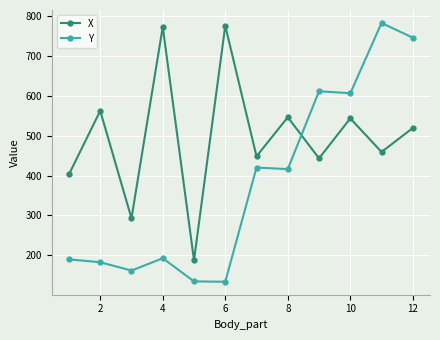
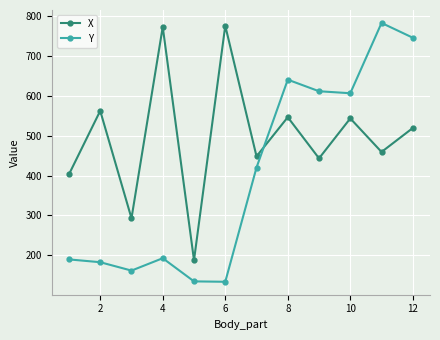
  {
    "X": {
      "2": 560,
      "4": 770,
      "6": 780,
      "8": 550,
      "10": 540,
      "12": 520
    },
    "Y": {
      "2": 180,
      "4": 190,
      "6": 130,
-     "8": 420,
+     "8": 640,
      "10": 610,
      "12": 750
    }
  }
